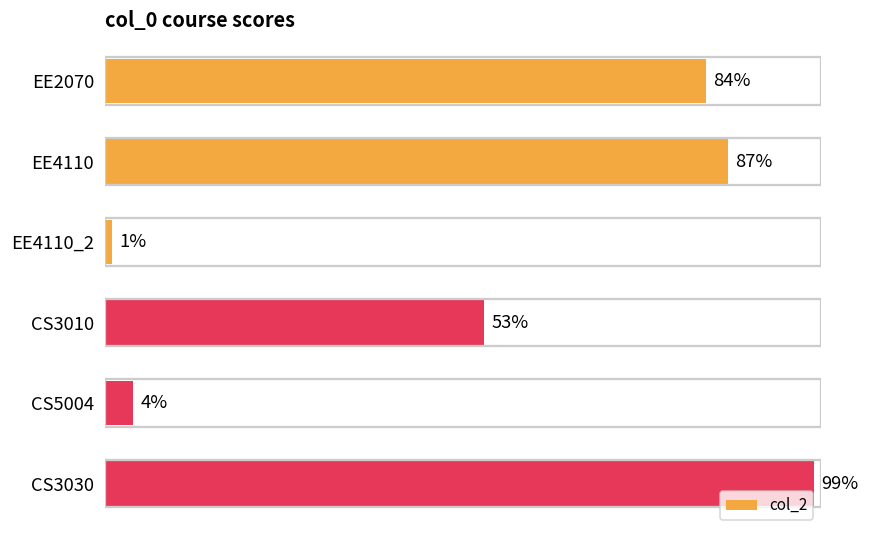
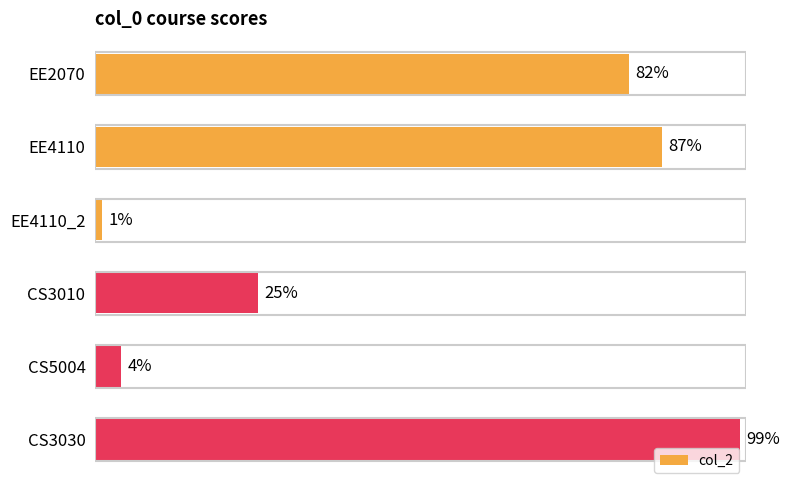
  {
-   "EE2070": "84%",
+   "EE2070": "82%",
    "EE4110": "87%",
    "EE4110_2": "1%",
-   "CS3010": "53%",
+   "CS3010": "25%",
    "CS5004": "4%",
    "CS3030": "99%"
  }
